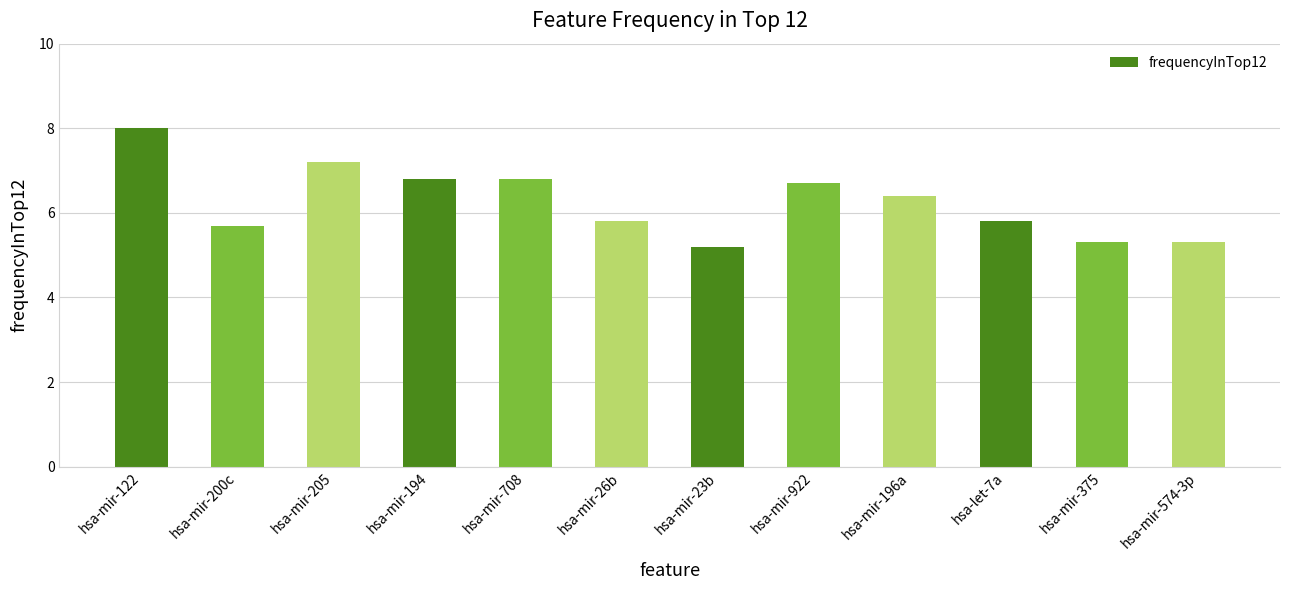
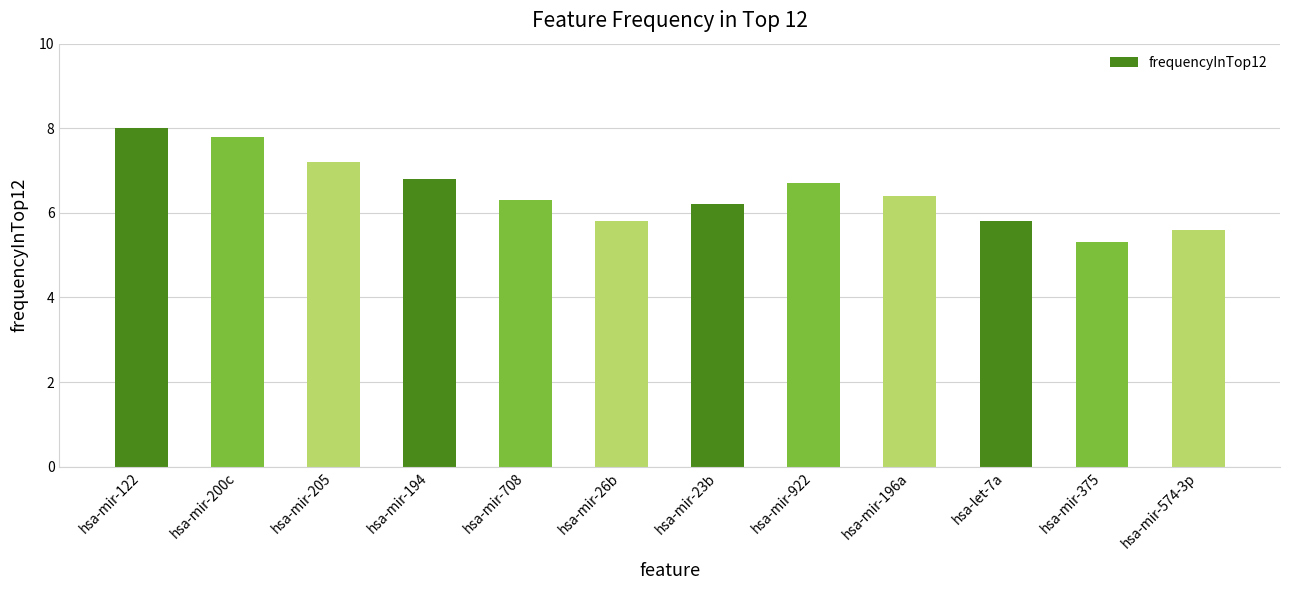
  {
    "hsa-mir-122": 8.0,
-   "hsa-mir-200c": 5.7,
+   "hsa-mir-200c": 7.8,
    "hsa-mir-205": 7.2,
    "hsa-mir-194": 6.8,
-   "hsa-mir-708": 6.8,
+   "hsa-mir-708": 6.3,
    "hsa-mir-26b": 5.8,
-   "hsa-mir-23b": 5.2,
+   "hsa-mir-23b": 6.2,
    "hsa-mir-922": 6.7,
    "hsa-mir-196a": 6.4,
    "hsa-let-7a": 5.8,
    "hsa-mir-375": 5.3,
-   "hsa-mir-574-3p": 5.3
+   "hsa-mir-574-3p": 5.6
  }
